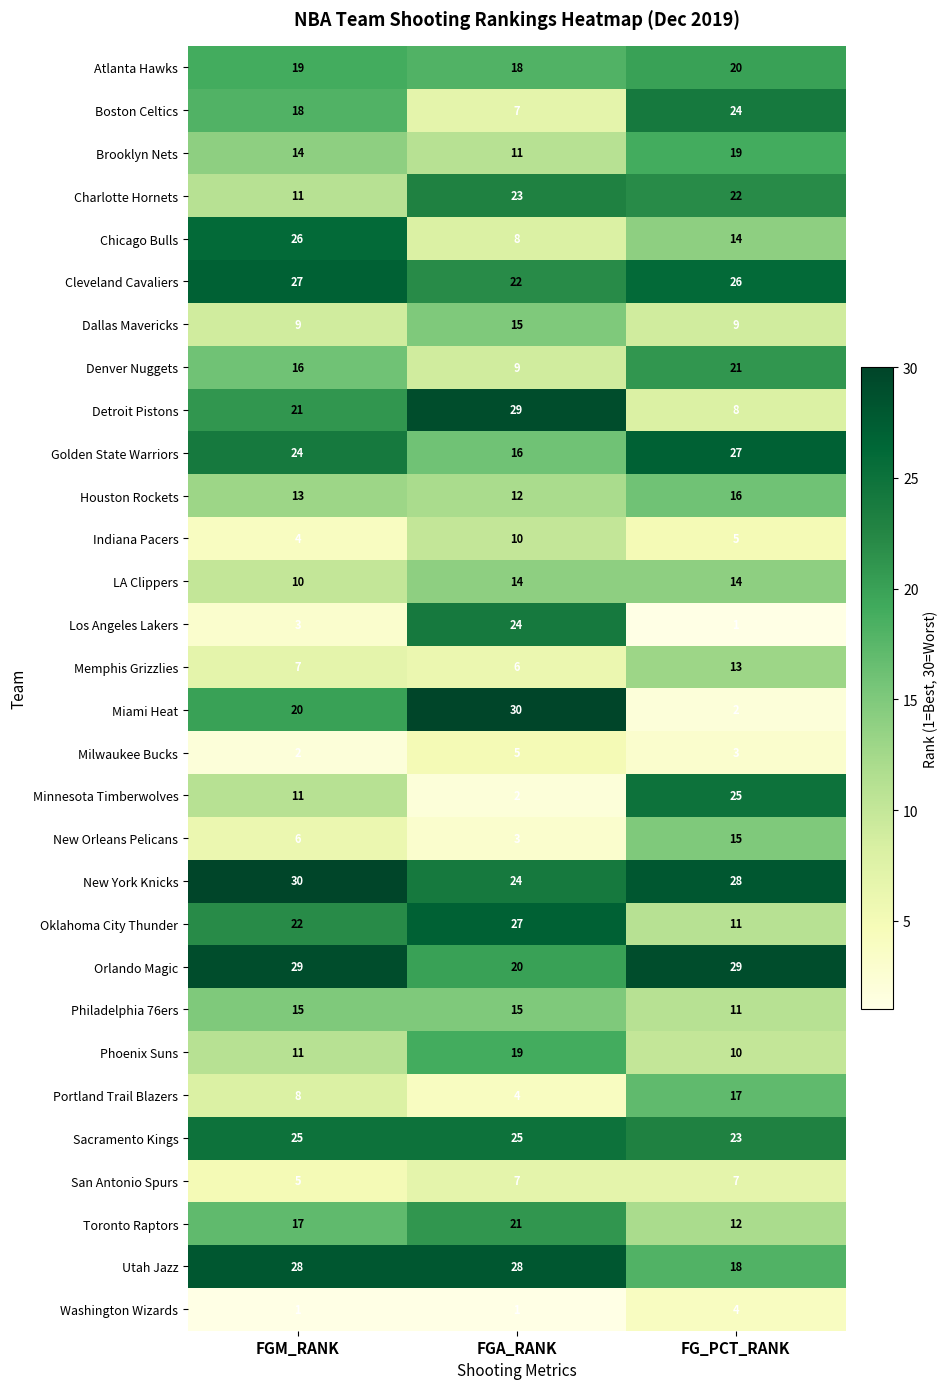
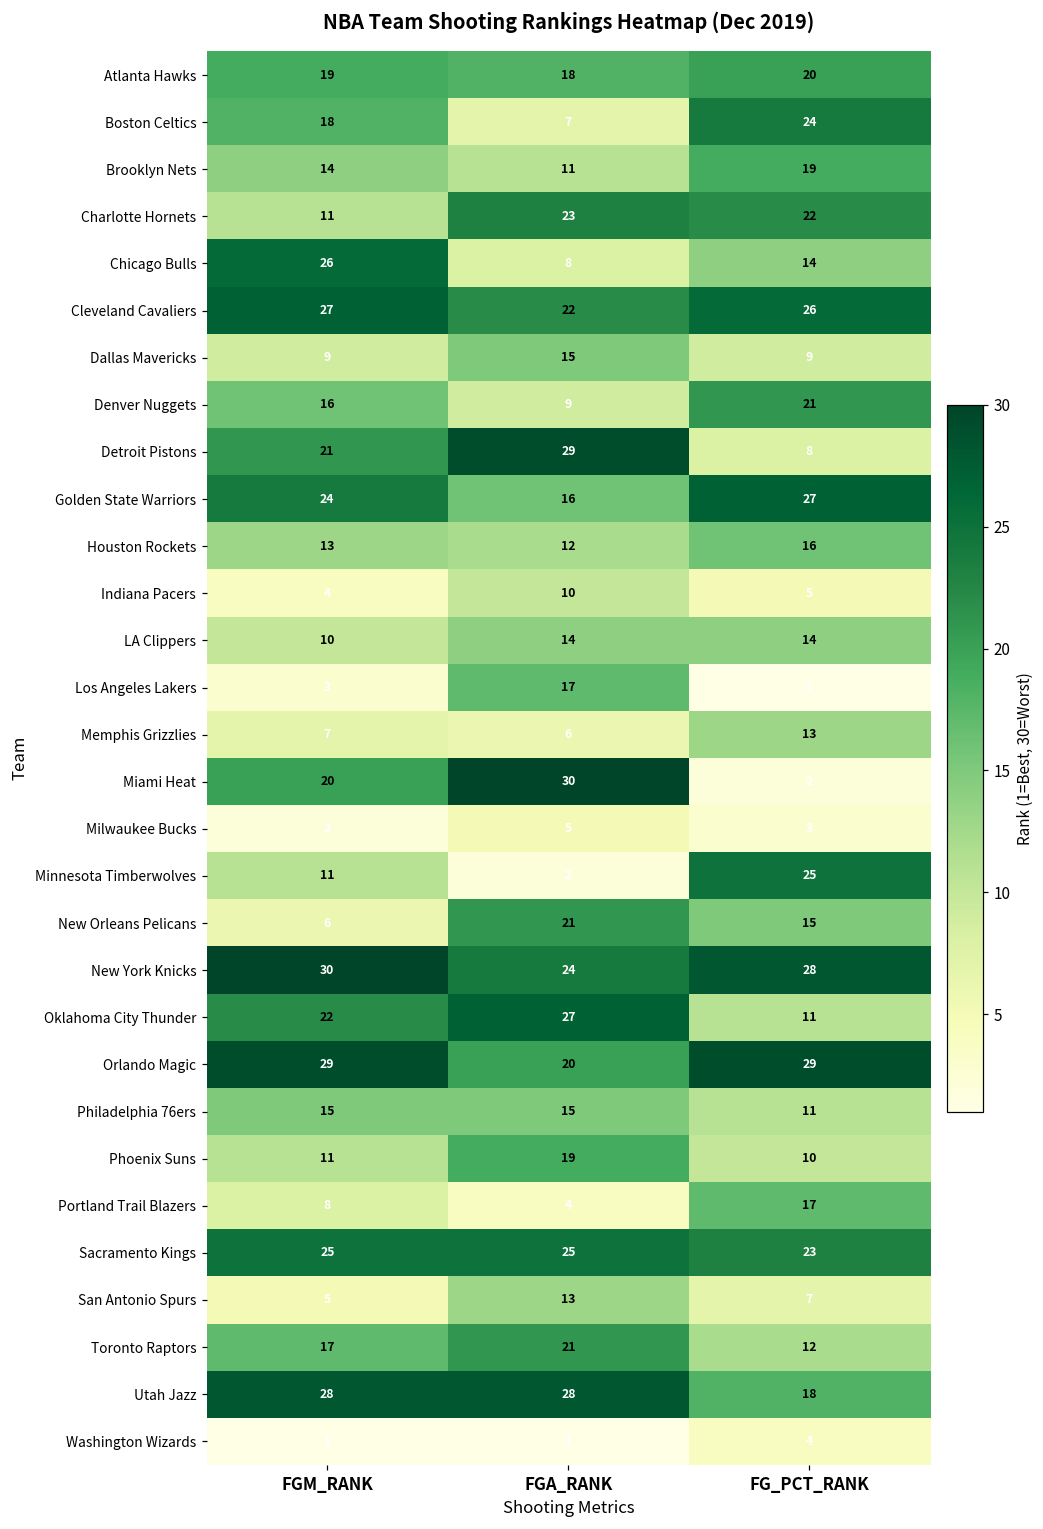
  {
    "Atlanta Hawks": {
      "FGM_RANK": 19,
      "FGA_RANK": 18,
      "FG_PCT_RANK": 20
    },
    "Boston Celtics": {
      "FGM_RANK": 18,
      "FGA_RANK": 7,
      "FG_PCT_RANK": 24
    },
    "Brooklyn Nets": {
      "FGM_RANK": 14,
      "FGA_RANK": 11,
      "FG_PCT_RANK": 19
    },
    "Charlotte Hornets": {
      "FGM_RANK": 11,
      "FGA_RANK": 23,
      "FG_PCT_RANK": 22
    },
    "Chicago Bulls": {
      "FGM_RANK": 26,
      "FGA_RANK": 8,
      "FG_PCT_RANK": 14
    },
    "Cleveland Cavaliers": {
      "FGM_RANK": 27,
      "FGA_RANK": 22,
      "FG_PCT_RANK": 26
    },
    "Dallas Mavericks": {
      "FGM_RANK": 9,
      "FGA_RANK": 15,
      "FG_PCT_RANK": 9
    },
    "Denver Nuggets": {
      "FGM_RANK": 16,
      "FGA_RANK": 9,
      "FG_PCT_RANK": 21
    },
    "Detroit Pistons": {
      "FGM_RANK": 21,
      "FGA_RANK": 29,
      "FG_PCT_RANK": 8
    },
    "Golden State Warriors": {
      "FGM_RANK": 24,
      "FGA_RANK": 16,
      "FG_PCT_RANK": 27
    },
    "Houston Rockets": {
      "FGM_RANK": 13,
      "FGA_RANK": 12,
      "FG_PCT_RANK": 16
    },
    "Indiana Pacers": {
      "FGM_RANK": 4,
      "FGA_RANK": 10,
      "FG_PCT_RANK": 5
    },
    "LA Clippers": {
      "FGM_RANK": 10,
      "FGA_RANK": 14,
      "FG_PCT_RANK": 14
    },
    "Los Angeles Lakers": {
      "FGM_RANK": 3,
-     "FGA_RANK": 24
+     "FGA_RANK": 17
    },
    "Memphis Grizzlies": {
      "FGM_RANK": 7,
      "FGA_RANK": 6,
      "FG_PCT_RANK": 13
    },
    "Miami Heat": {
      "FGM_RANK": 20,
      "FGA_RANK": 30
    },
    "Milwaukee Bucks": {
      "FGA_RANK": 5,
      "FG_PCT_RANK": 3
    },
    "Minnesota Timberwolves": {
      "FGM_RANK": 11,
      "FG_PCT_RANK": 25
    },
    "New Orleans Pelicans": {
      "FGM_RANK": 6,
-     "FGA_RANK": 3,
+     "FGA_RANK": 21,
      "FG_PCT_RANK": 15
    },
    "New York Knicks": {
      "FGM_RANK": 30,
      "FGA_RANK": 24,
      "FG_PCT_RANK": 28
    },
    "Oklahoma City Thunder": {
      "FGM_RANK": 22,
      "FGA_RANK": 27,
      "FG_PCT_RANK": 11
    },
    "Orlando Magic": {
      "FGM_RANK": 29,
      "FGA_RANK": 20,
      "FG_PCT_RANK": 29
    },
    "Philadelphia 76ers": {
      "FGM_RANK": 15,
      "FGA_RANK": 15,
      "FG_PCT_RANK": 11
    },
    "Phoenix Suns": {
      "FGM_RANK": 11,
      "FGA_RANK": 19,
      "FG_PCT_RANK": 10
    },
    "Portland Trail Blazers": {
      "FGM_RANK": 8,
      "FGA_RANK": 4,
      "FG_PCT_RANK": 17
    },
    "Sacramento Kings": {
      "FGM_RANK": 25,
      "FGA_RANK": 25,
      "FG_PCT_RANK": 23
    },
    "San Antonio Spurs": {
      "FGM_RANK": 5,
-     "FGA_RANK": 7,
+     "FGA_RANK": 13,
      "FG_PCT_RANK": 7
    },
    "Toronto Raptors": {
      "FGM_RANK": 17,
      "FGA_RANK": 21,
      "FG_PCT_RANK": 12
    },
    "Utah Jazz": {
      "FGM_RANK": 28,
      "FGA_RANK": 28,
      "FG_PCT_RANK": 18
    },
    "Washington Wizards": {
      "FG_PCT_RANK": 4
    }
  }
